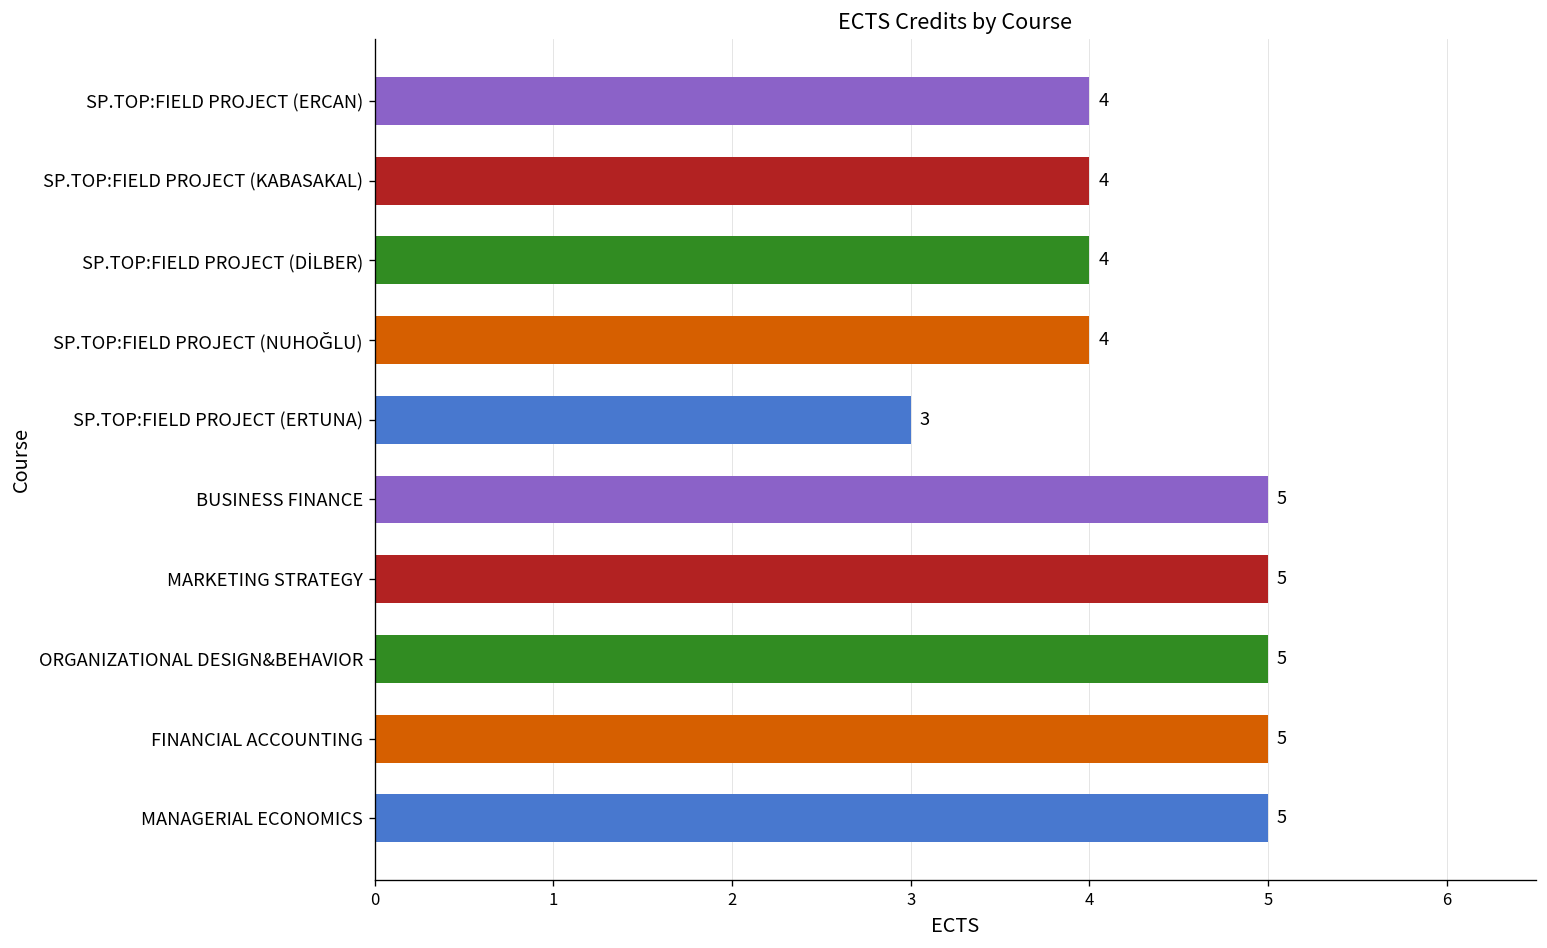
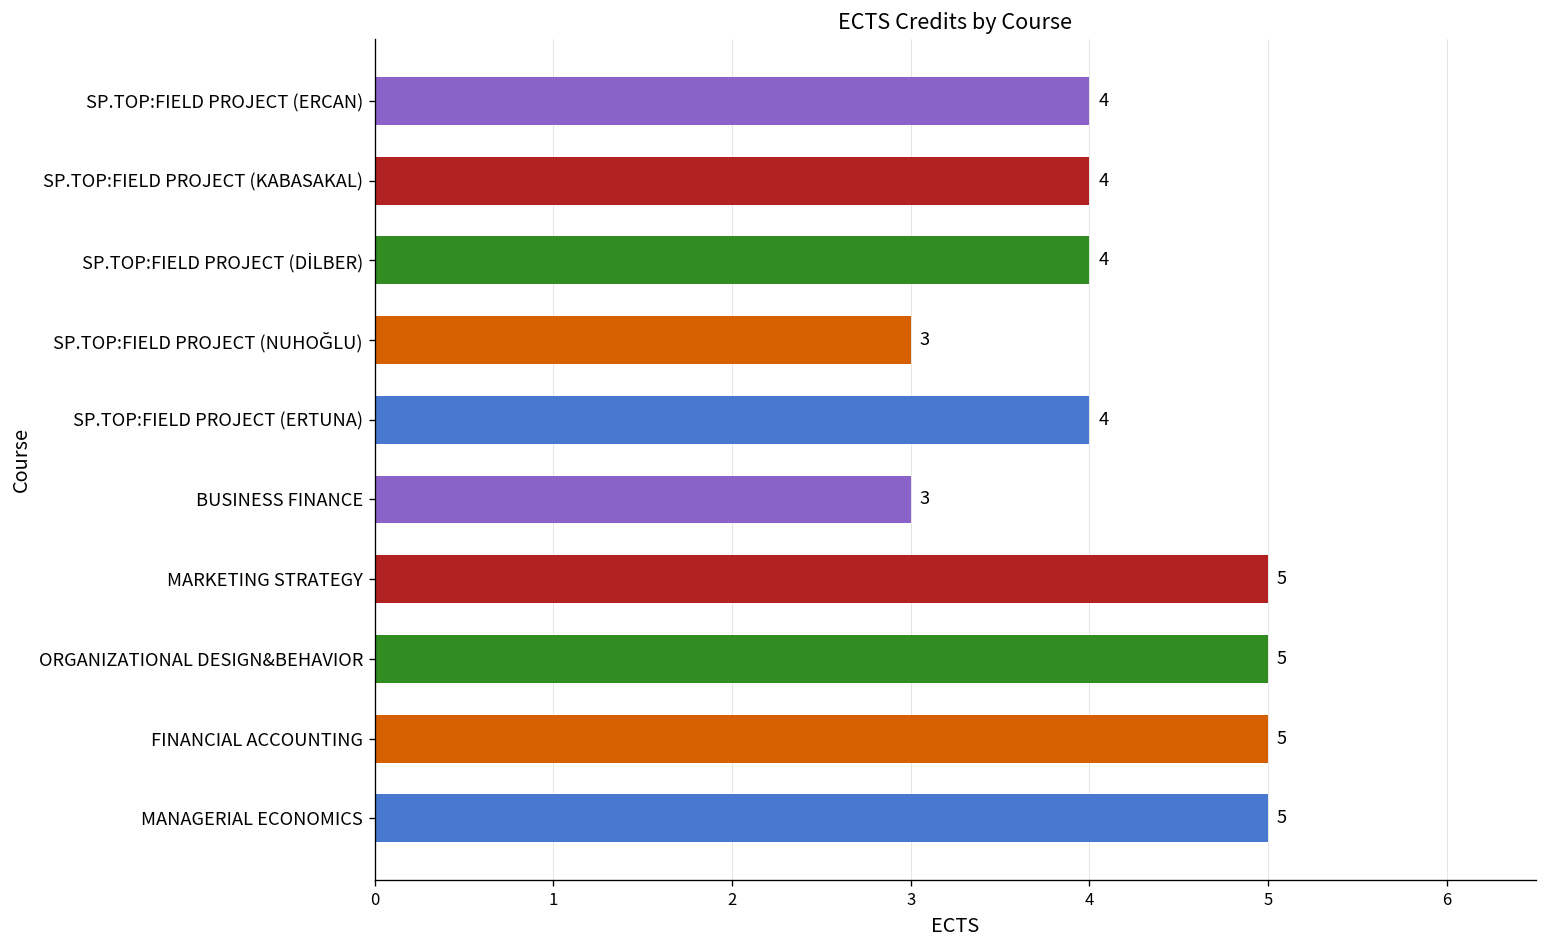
  {
    "SP.TOP:FIELD PROJECT (ERCAN)": 4,
    "SP.TOP:FIELD PROJECT (KABASAKAL)": 4,
    "SP.TOP:FIELD PROJECT (DİLBER)": 4,
-   "SP.TOP:FIELD PROJECT (NUHOĞLU)": 4,
-   "SP.TOP:FIELD PROJECT (ERTUNA)": 3,
-   "BUSINESS FINANCE": 5,
+   "SP.TOP:FIELD PROJECT (NUHOĞLU)": 3,
+   "SP.TOP:FIELD PROJECT (ERTUNA)": 4,
+   "BUSINESS FINANCE": 3,
    "MARKETING STRATEGY": 5,
    "ORGANIZATIONAL DESIGN&BEHAVIOR": 5,
    "FINANCIAL ACCOUNTING": 5,
    "MANAGERIAL ECONOMICS": 5
  }
